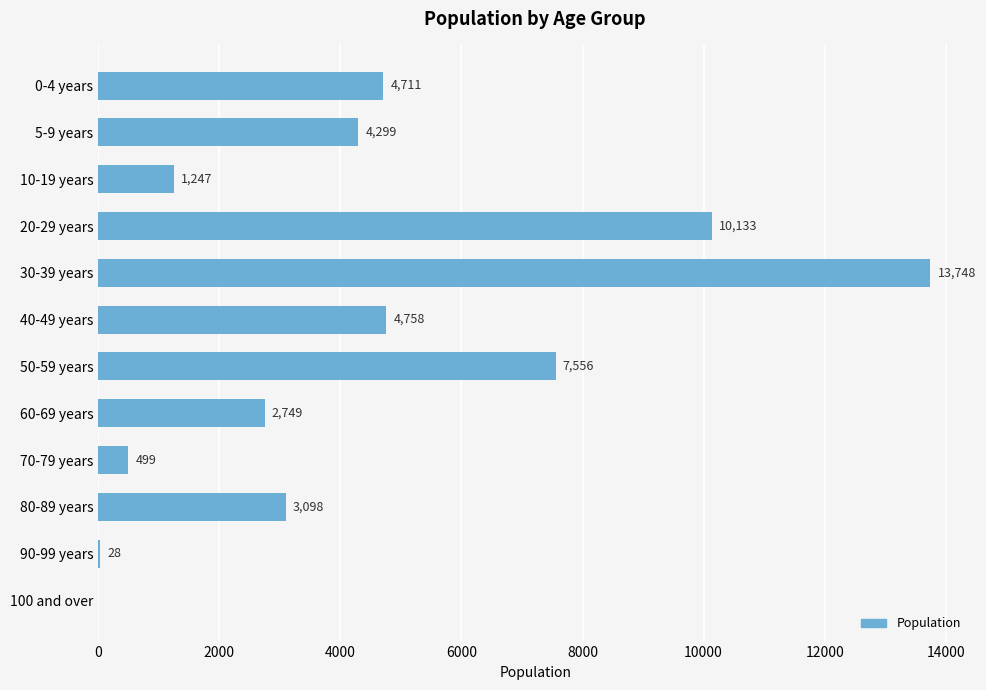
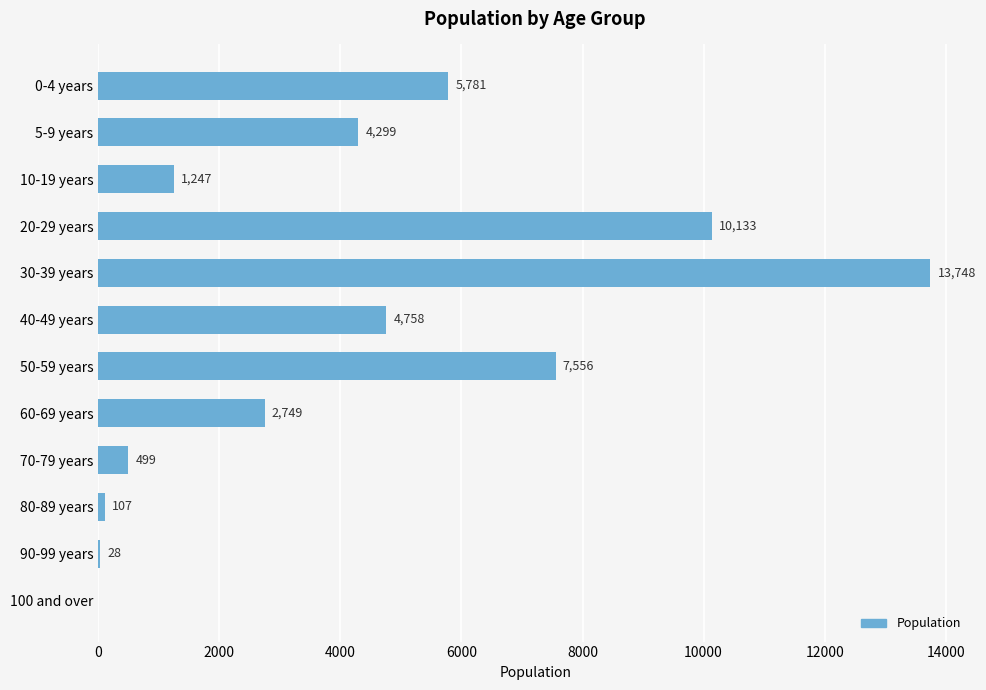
  {
-   "0-4 years": "4,711",
+   "0-4 years": "5,781",
    "5-9 years": "4,299",
    "10-19 years": "1,247",
    "20-29 years": "10,133",
    "30-39 years": "13,748",
    "40-49 years": "4,758",
    "50-59 years": "7,556",
    "60-69 years": "2,749",
    "70-79 years": "499",
-   "80-89 years": "3,098",
+   "80-89 years": "107",
    "90-99 years": "28"
  }
